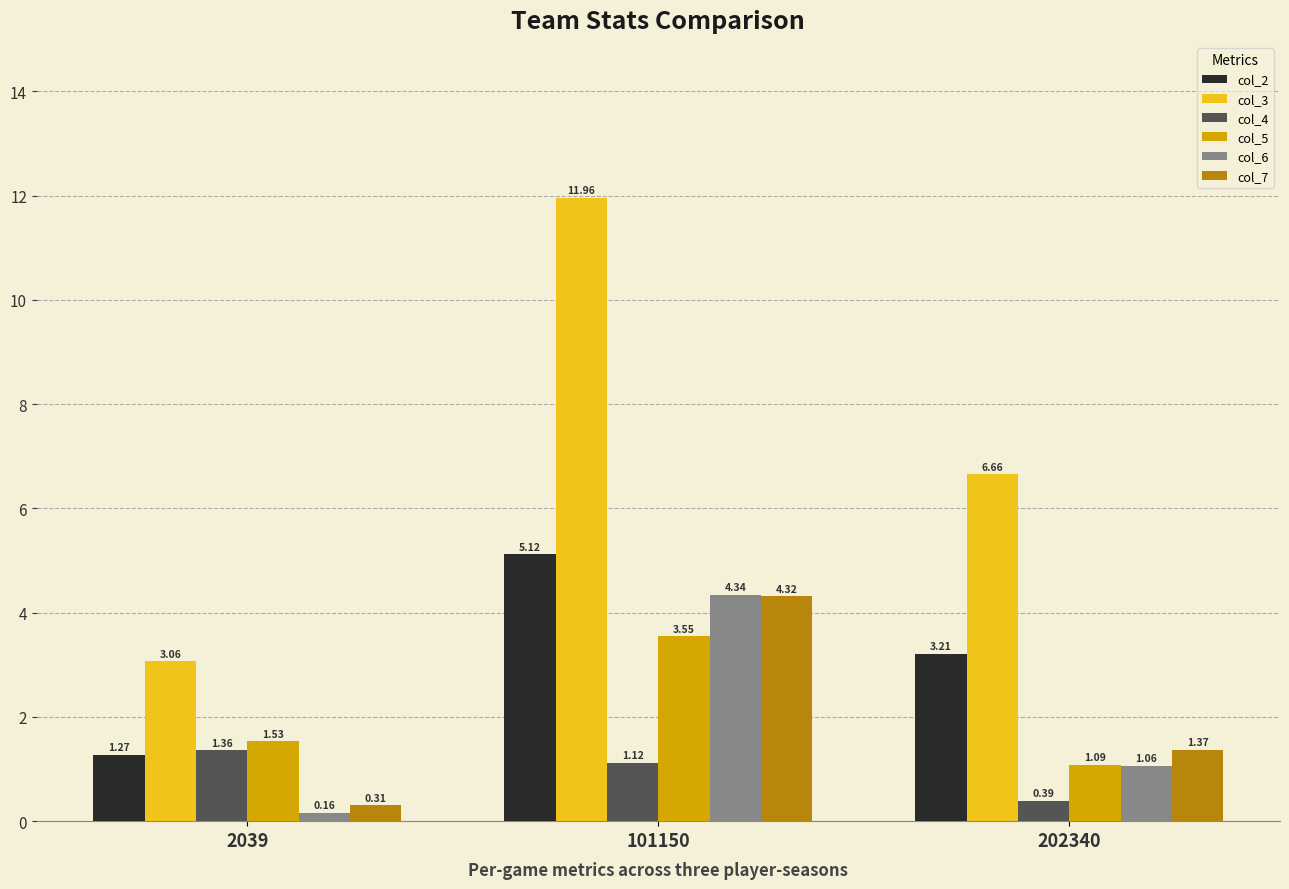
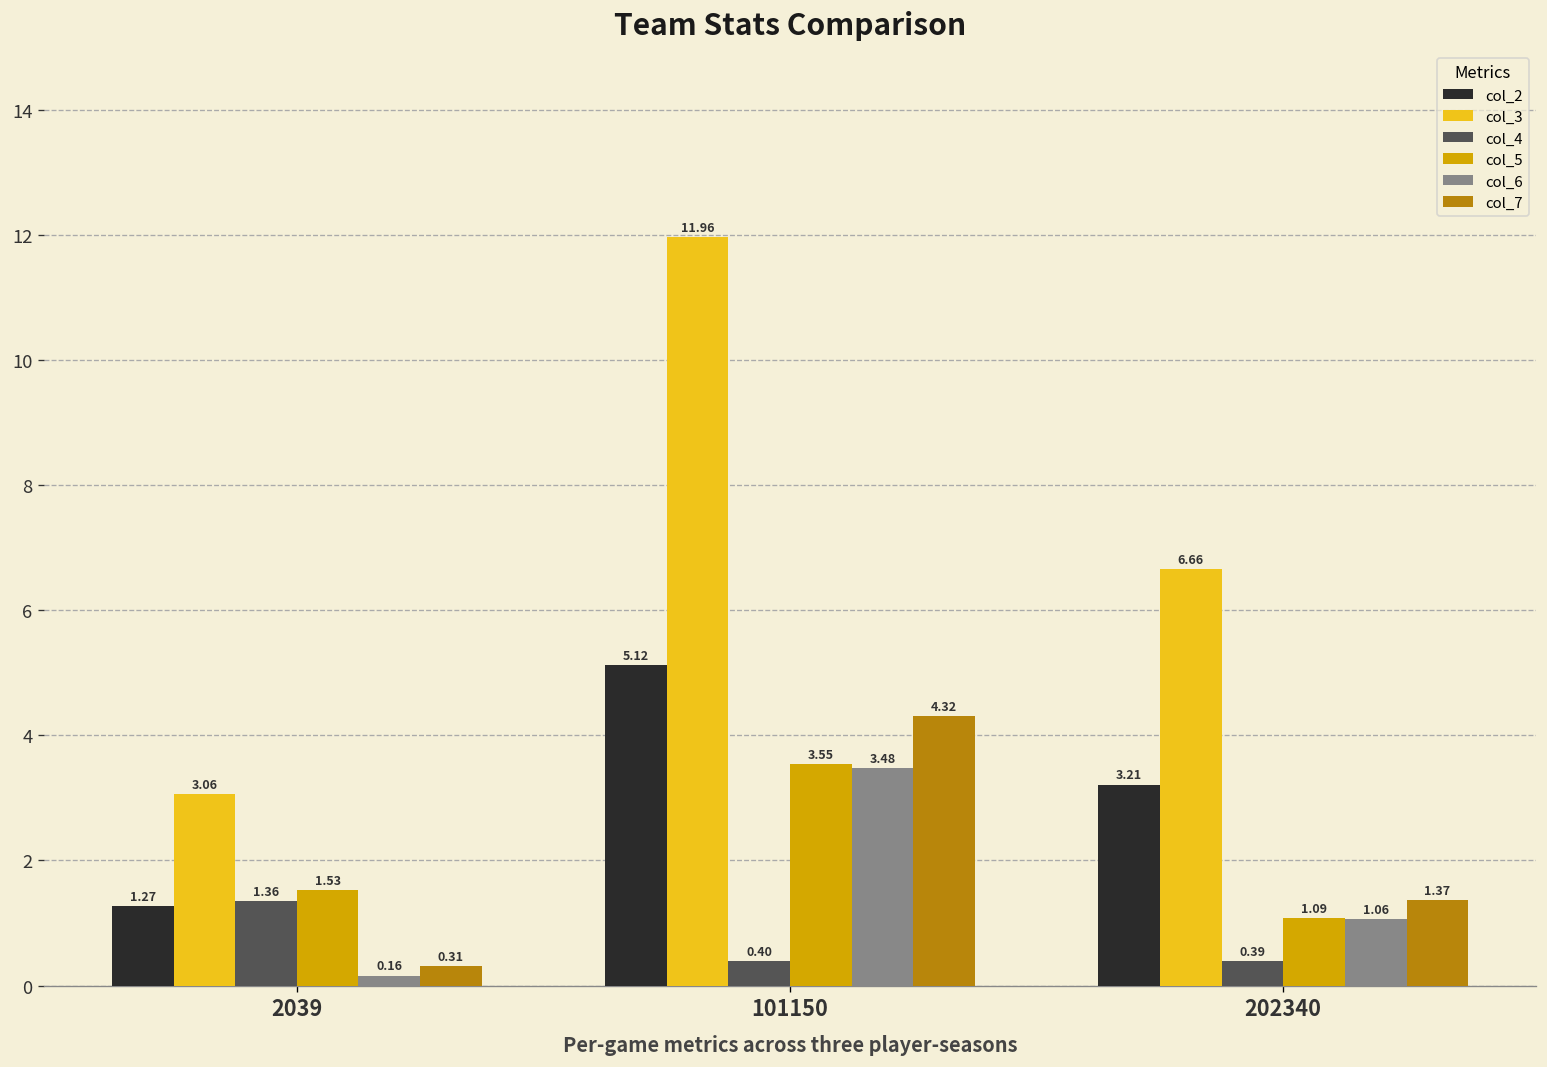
  {
    "col_2": {
      "2039": 1.27,
      "101150": 5.12,
      "202340": 3.21
    },
    "col_4": {
      "2039": 1.36,
-     "101150": 1.12,
+     "101150": 0.40,
      "202340": 0.39
    },
    "col_6": {
      "2039": 0.16,
-     "101150": 4.34,
+     "101150": 3.48,
      "202340": 1.06
    }
  }
